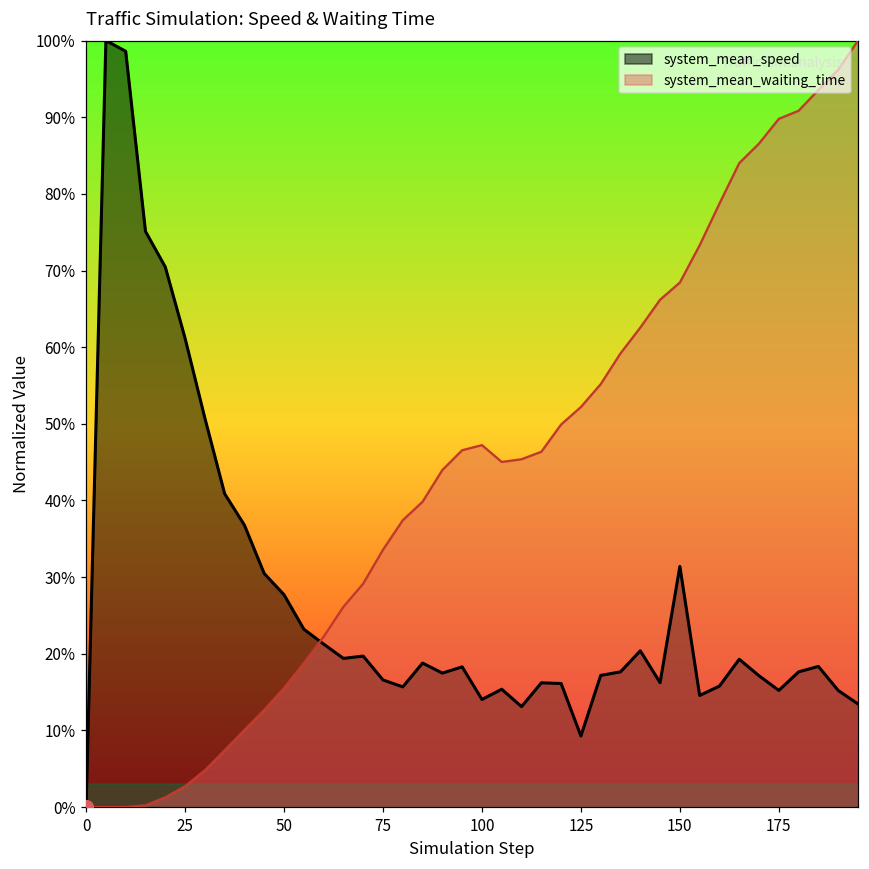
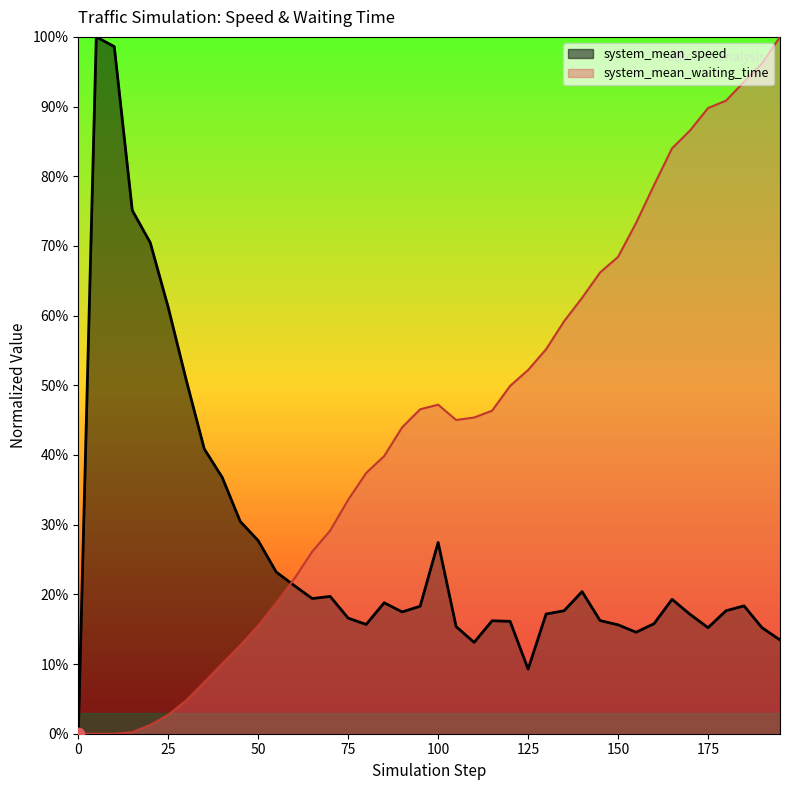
  {
    "system_mean_speed": {
      "25": "61%",
      "50": "28%",
      "75": "17%",
-     "100": "14%",
+     "100": "27%",
      "125": "9%",
-     "150": "31%",
+     "150": "16%",
      "175": "15%"
    }
  }
